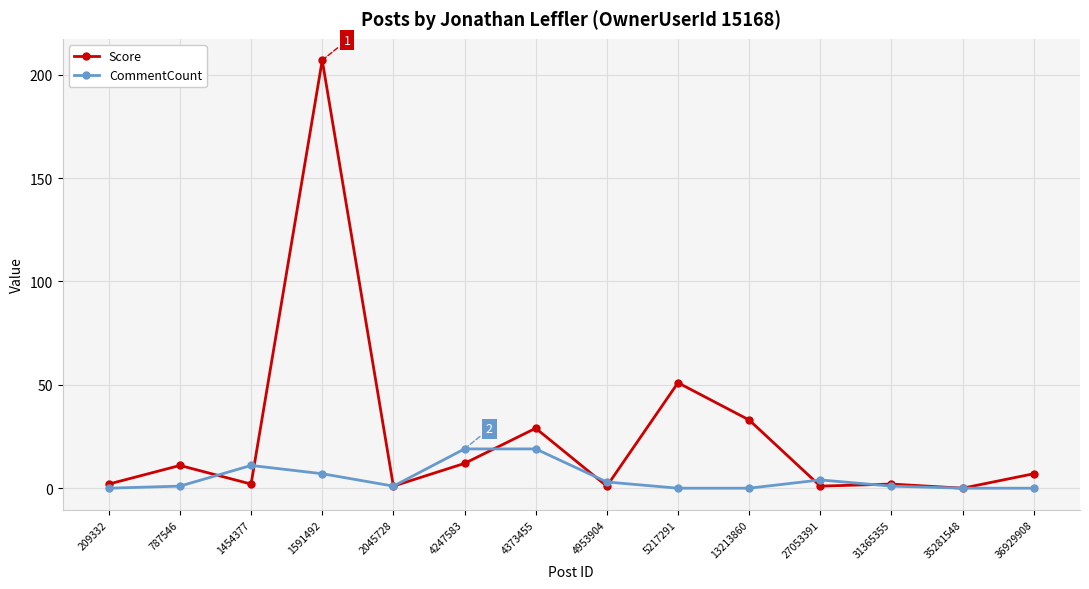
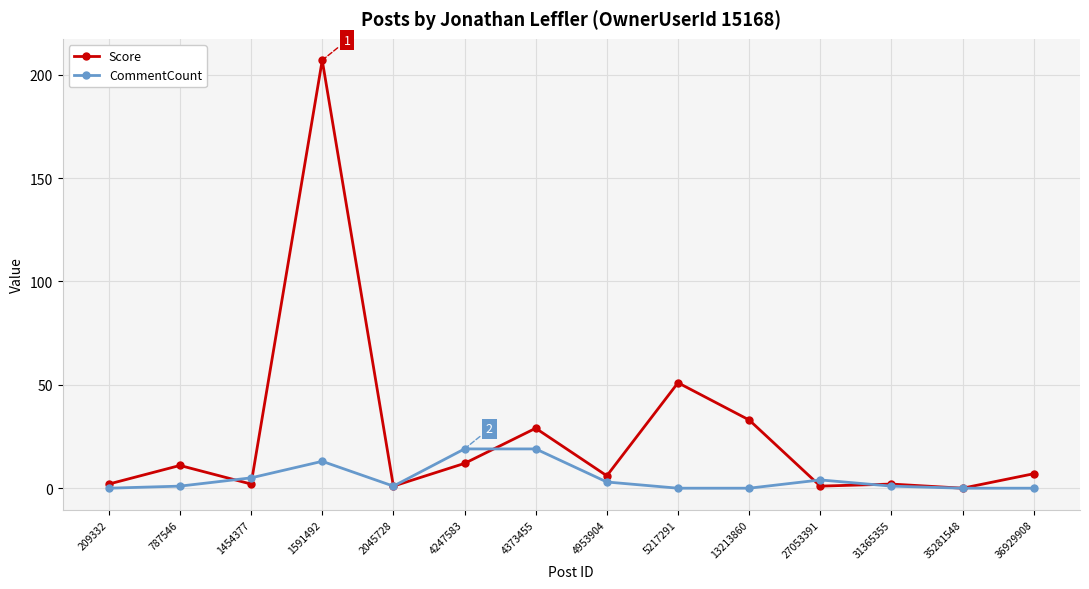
  {
    "Score": {
      "209332": 2,
      "787546": 11,
      "1454377": 2,
      "1591492": 207,
      "4247583": 12,
      "4373455": 29,
-     "4953904": 1,
+     "4953904": 6,
      "5217291": 51,
      "13213860": 33,
      "27053391": 1,
      "36929908": 7
    },
    "CommentCount": {
      "209332": 0,
      "787546": 1,
-     "1454377": 11,
-     "1591492": 7,
+     "1454377": 5,
+     "1591492": 13,
      "4247583": 19,
      "4373455": 19,
      "4953904": 3,
      "5217291": 0,
      "13213860": 0,
      "27053391": 4,
      "36929908": 0
    }
  }
